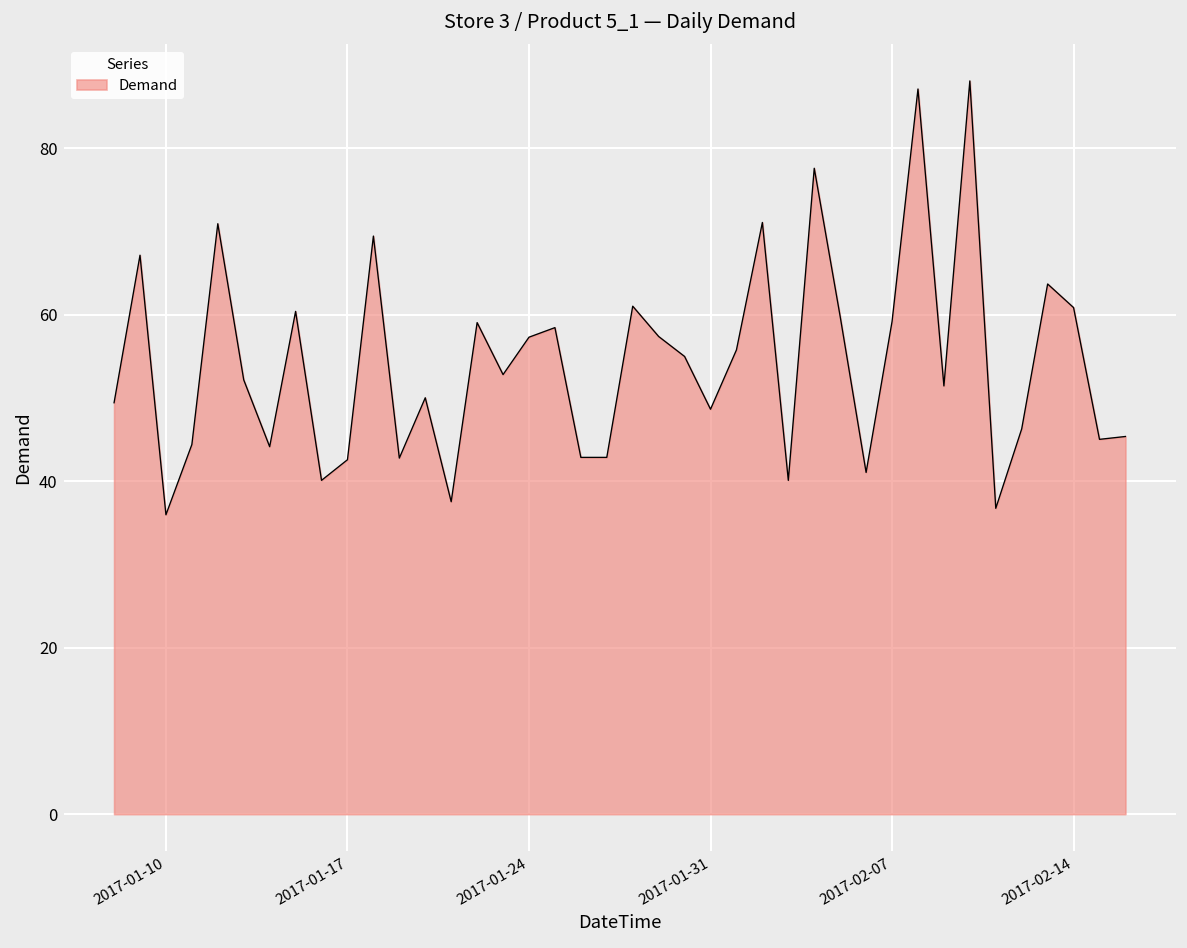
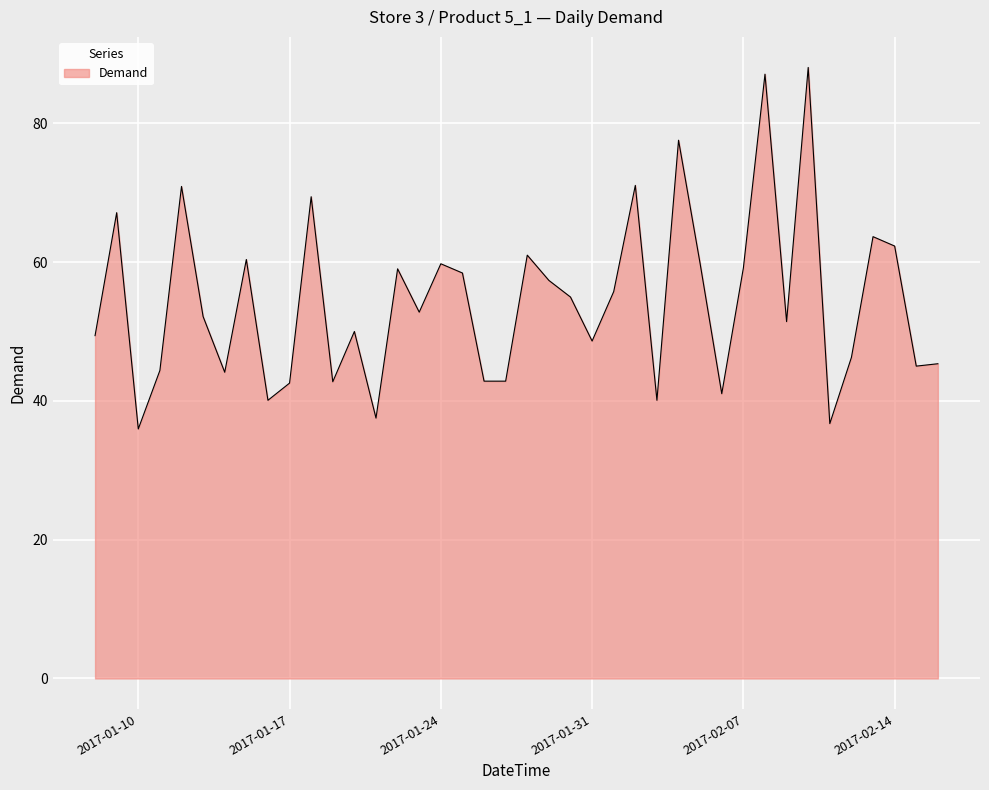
  {
    "2017-01-10": 36,
    "2017-01-17": 43,
-   "2017-01-24": 57,
+   "2017-01-24": 60,
    "2017-01-31": 49,
    "2017-02-07": 59,
-   "2017-02-14": 61
+   "2017-02-14": 62
  }
